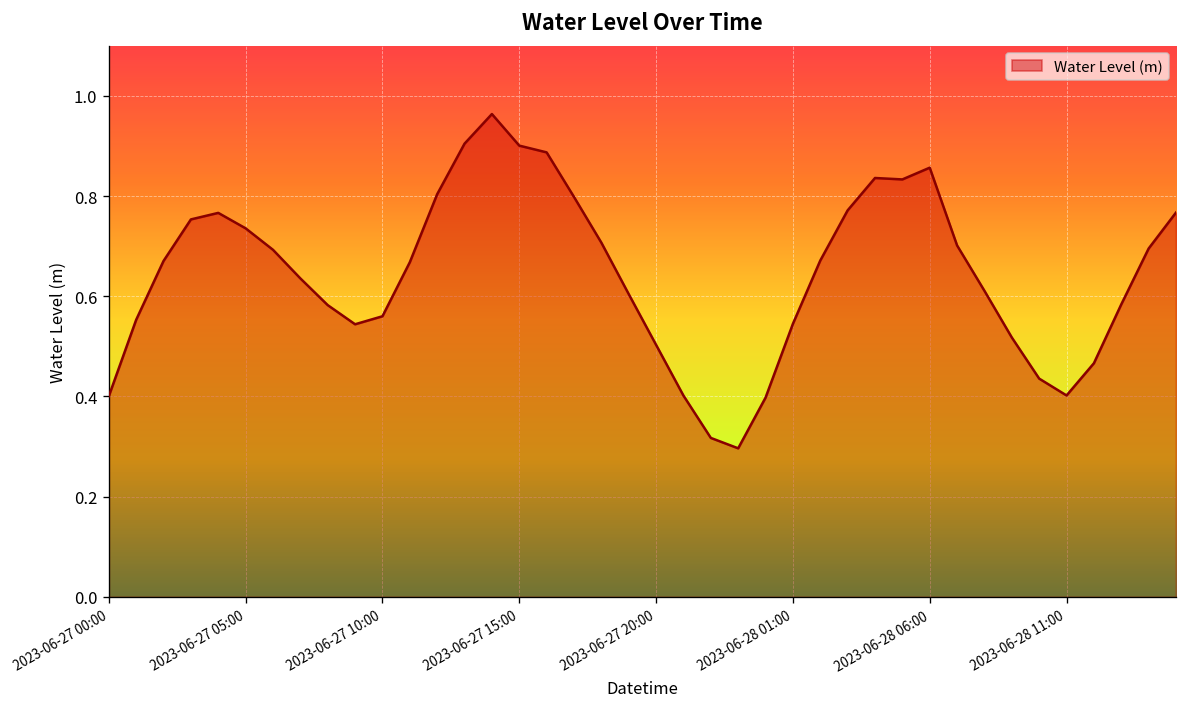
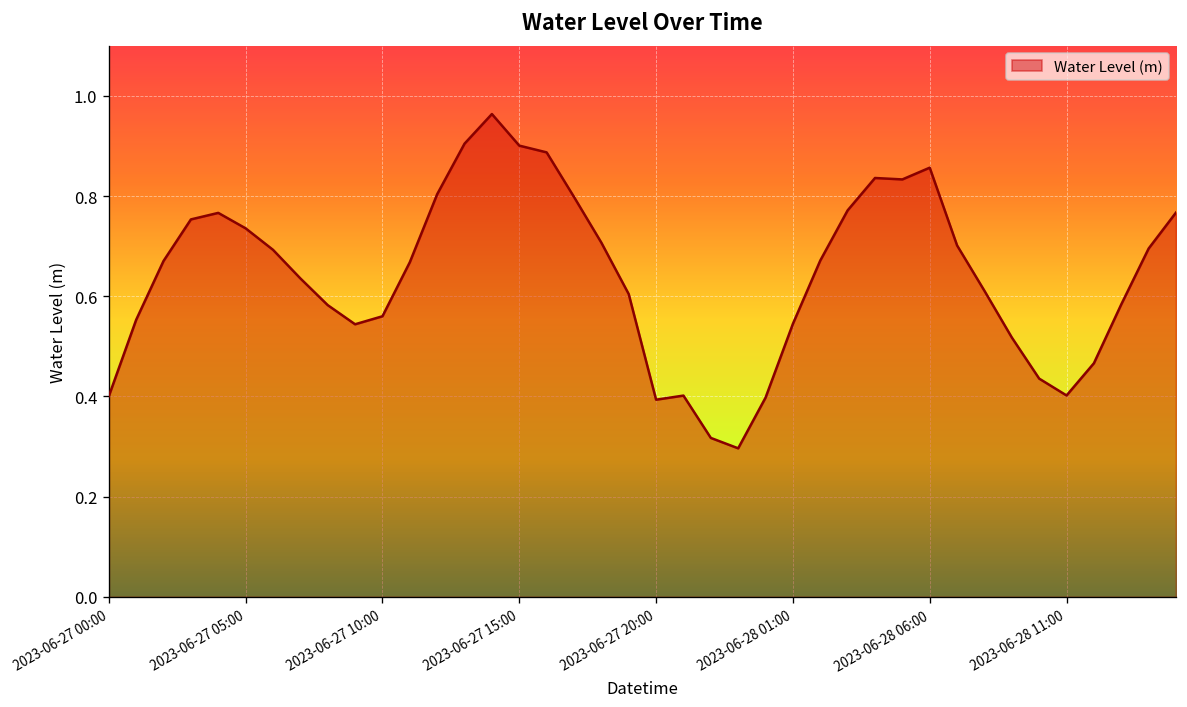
  {
    "2023-06-27 00:00": 0.40,
    "2023-06-27 05:00": 0.74,
    "2023-06-27 10:00": 0.56,
    "2023-06-27 15:00": 0.90,
-   "2023-06-27 20:00": 0.50,
+   "2023-06-27 20:00": 0.39,
    "2023-06-28 01:00": 0.55,
    "2023-06-28 06:00": 0.86,
    "2023-06-28 11:00": 0.40
  }
